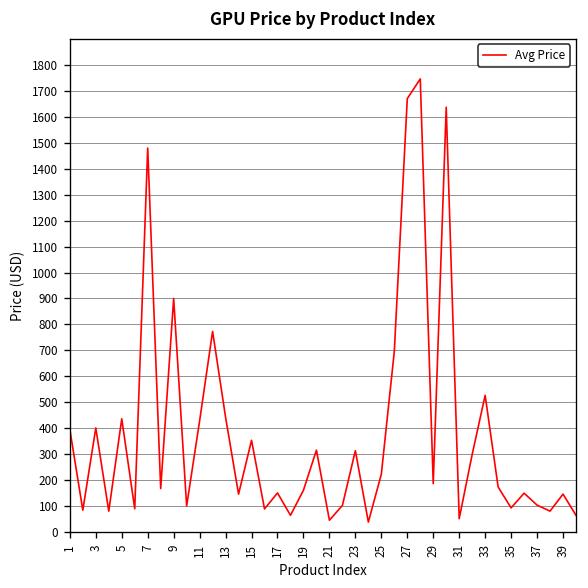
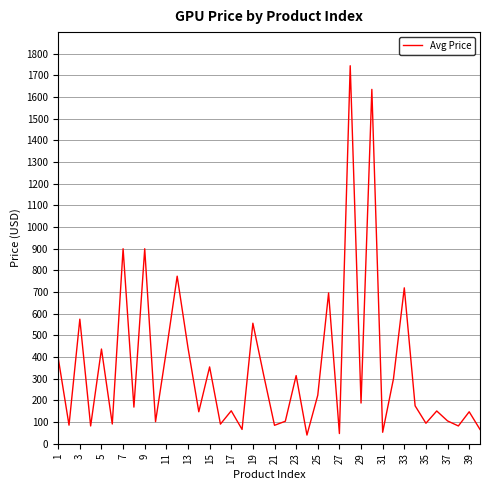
  {
    "1": 400,
-   "3": 400,
+   "3": 570,
    "5": 440,
-   "7": 1480,
+   "7": 900,
    "9": 900,
    "11": 430,
    "13": 440,
    "15": 350,
    "17": 150,
-   "19": 160,
-   "21": 50,
+   "19": 560,
+   "21": 90,
    "23": 310,
    "25": 220,
-   "27": 1670,
+   "27": 50,
    "29": 190,
    "31": 50,
-   "33": 530,
+   "33": 720,
    "35": 90,
    "37": 110,
    "39": 150
  }
